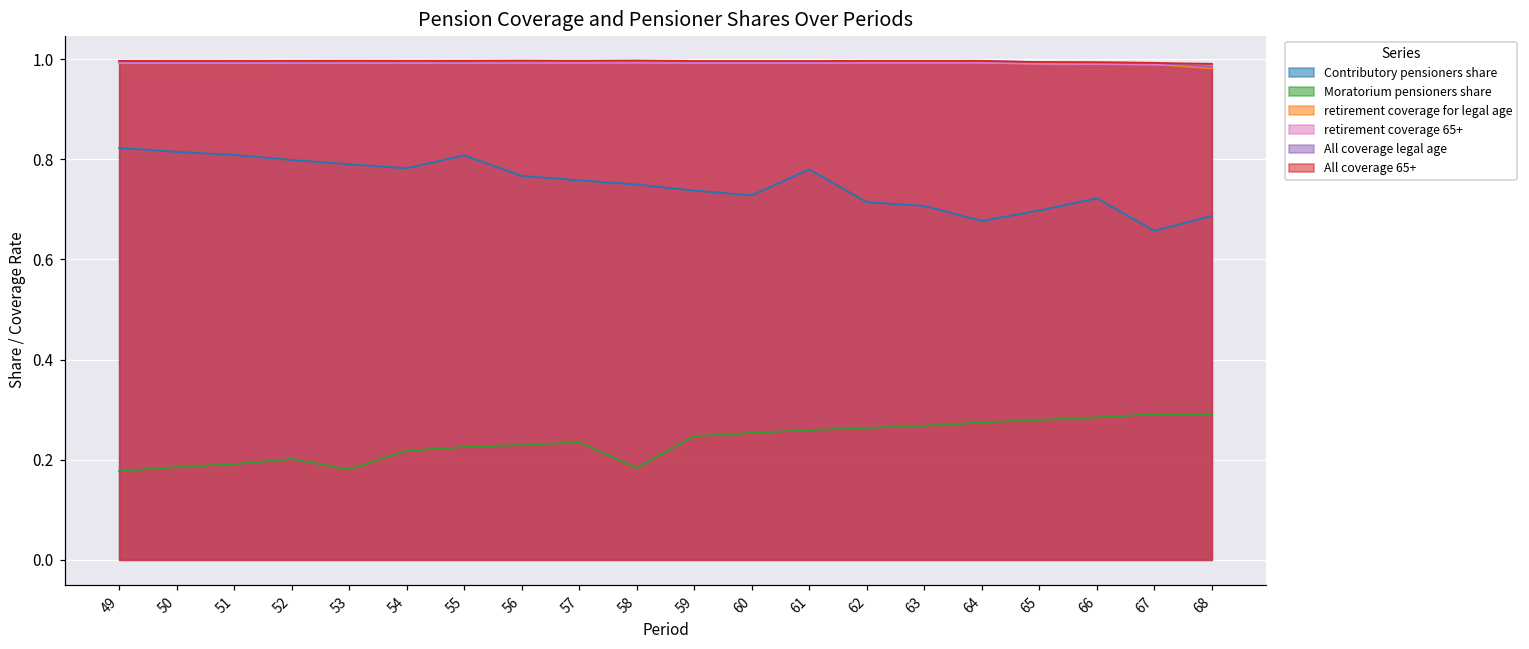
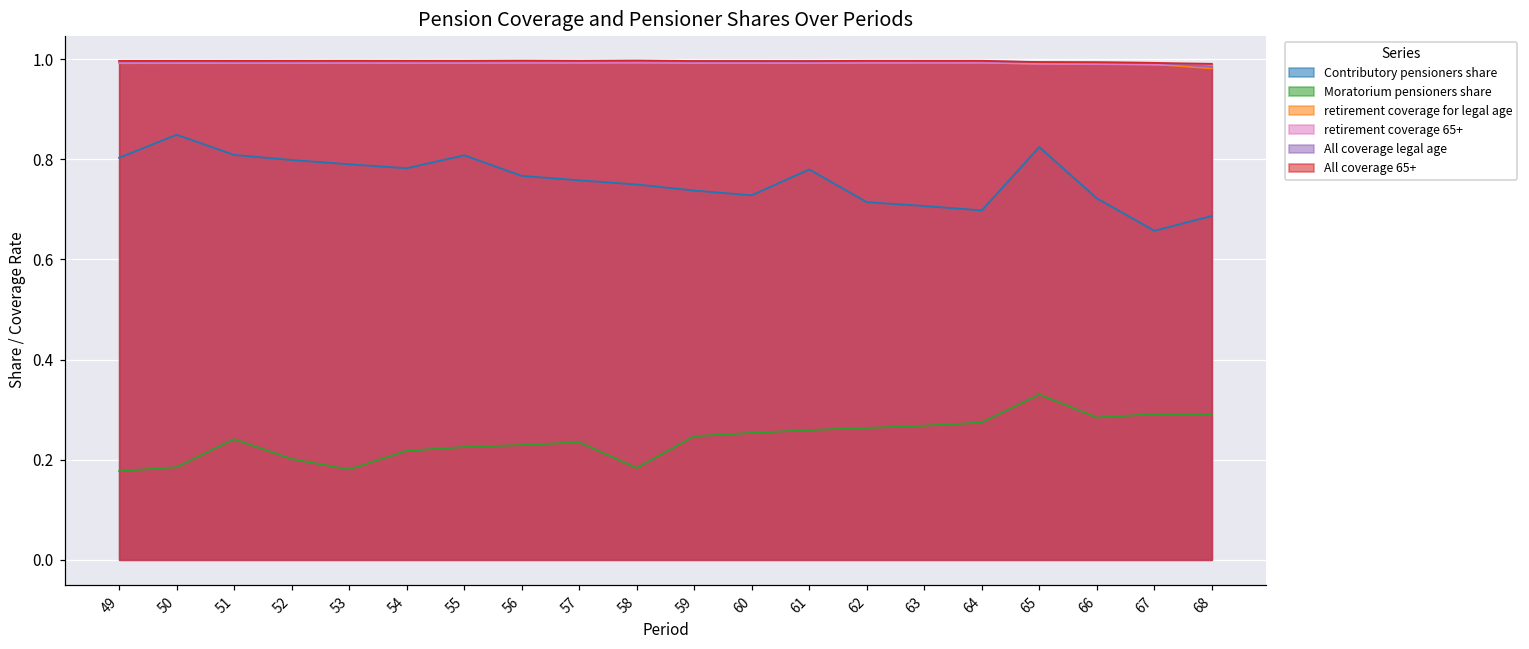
  {
    "Contributory pensioners share": {
-     "49": 0.82,
-     "50": 0.81,
+     "49": 0.80,
+     "50": 0.85,
      "51": 0.81,
      "52": 0.80,
      "53": 0.79,
      "54": 0.78,
      "55": 0.81,
      "56": 0.77,
      "57": 0.76,
      "58": 0.75,
      "59": 0.74,
      "60": 0.73,
      "61": 0.78,
      "62": 0.71,
      "63": 0.71,
-     "64": 0.68,
-     "65": 0.70,
+     "64": 0.70,
+     "65": 0.82,
      "66": 0.72,
      "67": 0.66,
      "68": 0.69
    },
    "Moratorium pensioners share": {
      "49": 0.18,
      "50": 0.19,
-     "51": 0.19,
+     "51": 0.24,
      "52": 0.20,
      "53": 0.18,
      "54": 0.22,
      "55": 0.23,
      "56": 0.23,
      "57": 0.23,
      "58": 0.18,
      "59": 0.25,
      "60": 0.25,
      "61": 0.26,
      "62": 0.26,
      "63": 0.27,
      "64": 0.27,
-     "65": 0.28,
+     "65": 0.33,
      "66": 0.28,
      "67": 0.29,
      "68": 0.29
    }
  }
